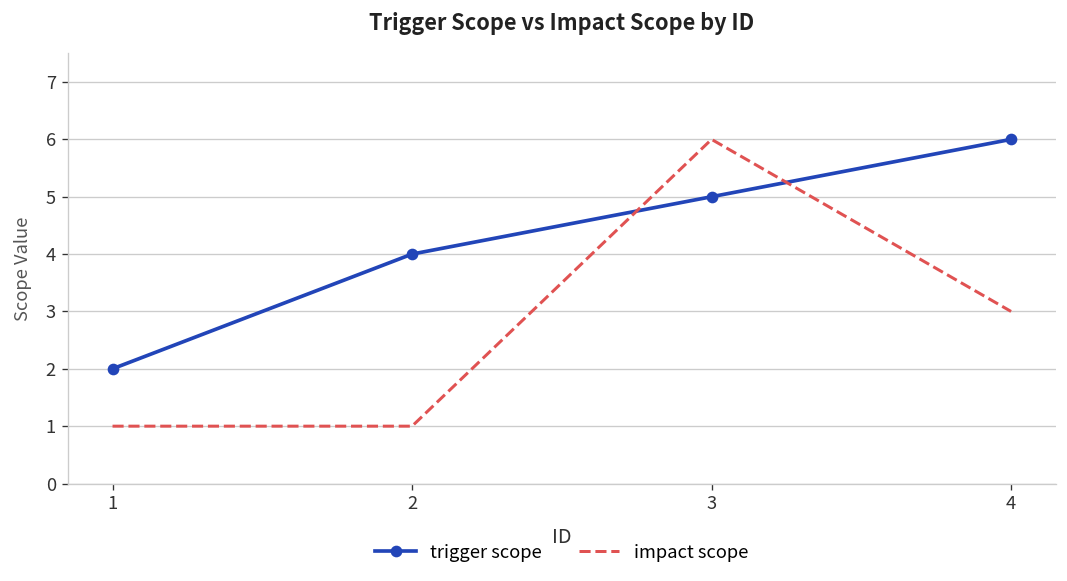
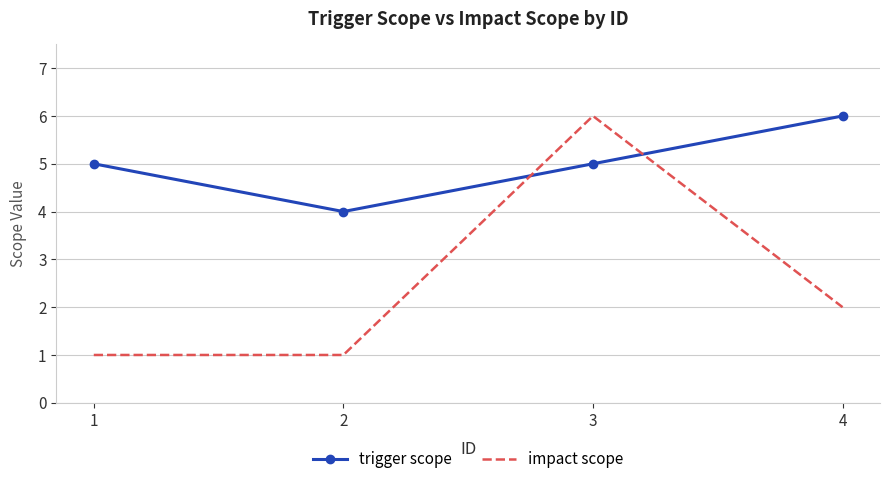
  {
    "trigger scope": {
-     "1": 2,
+     "1": 5,
      "2": 4,
      "3": 5,
      "4": 6
    },
    "impact scope": {
      "1": 1,
      "2": 1,
      "3": 6,
-     "4": 3
+     "4": 2
    }
  }
